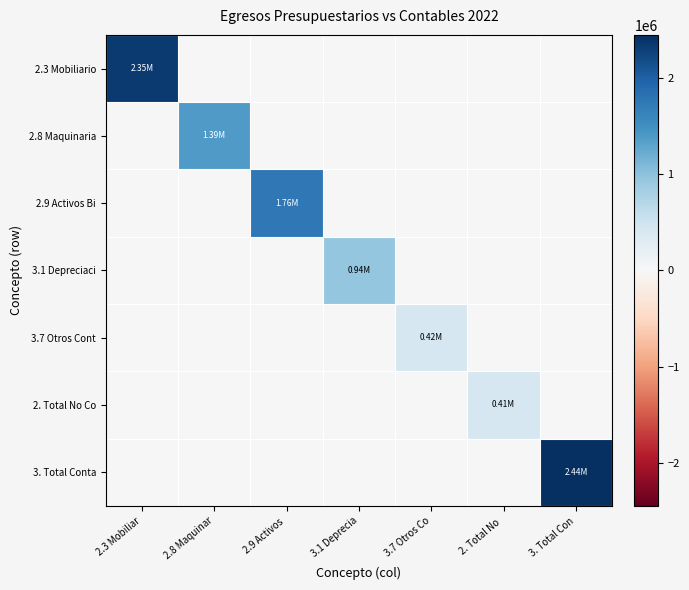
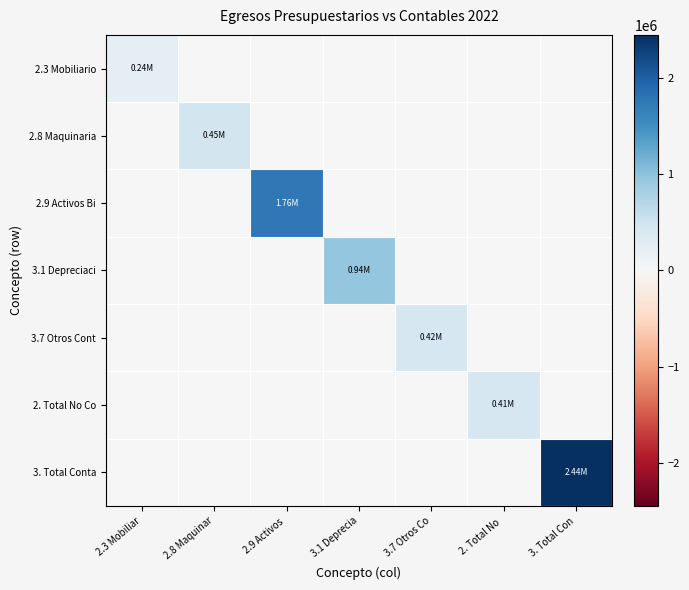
  {
    "2.3 Mobiliario": {
-     "2.3 Mobiliar": "2.35M"
+     "2.3 Mobiliar": "0.24M"
    },
    "2.8 Maquinaria": {
-     "2.8 Maquinar": "1.39M"
+     "2.8 Maquinar": "0.45M"
    },
    "2.9 Activos Bi": {
      "2.9 Activos": "1.76M"
    },
    "3.1 Depreciaci": {
      "3.1 Deprecia": "0.94M"
    },
    "3.7 Otros Cont": {
      "3.7 Otros Co": "0.42M"
    },
    "2. Total No Co": {
      "2. Total No": "0.41M"
    },
    "3. Total Conta": {
      "3. Total Con": "2.44M"
    }
  }
